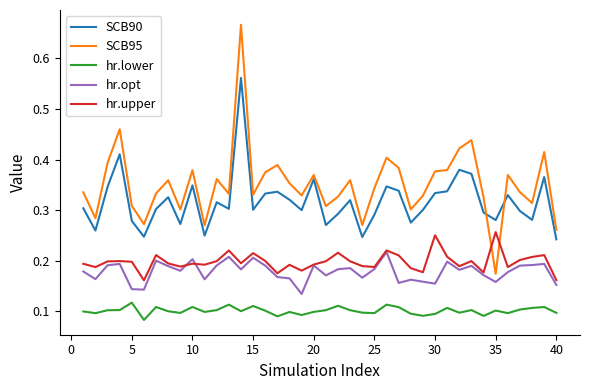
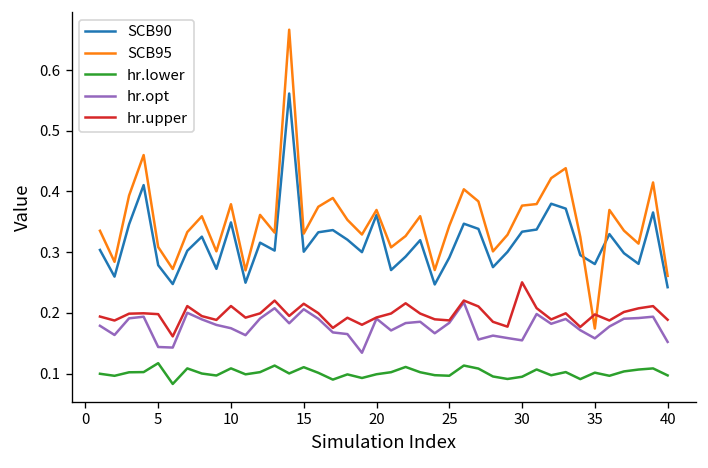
  {
    "SCB90": {
      "5": 0.28,
      "10": 0.35,
      "15": 0.30,
      "20": 0.36,
      "25": 0.29,
      "30": 0.33,
      "35": 0.28,
      "40": 0.24
    },
    "SCB95": {
      "5": 0.31,
      "10": 0.38,
      "15": 0.33,
      "20": 0.37,
      "25": 0.34,
      "30": 0.38,
      "35": 0.17,
      "40": 0.26
    },
    "hr.lower": {
      "5": 0.12,
      "10": 0.11,
      "15": 0.11,
      "20": 0.10,
      "25": 0.10,
      "30": 0.09,
      "35": 0.10,
      "40": 0.10
    },
    "hr.opt": {
      "5": 0.14,
-     "10": 0.20,
+     "10": 0.17,
      "15": 0.21,
      "30": 0.15,
      "35": 0.16,
      "40": 0.15
    },
    "hr.upper": {
      "5": 0.20,
-     "10": 0.19,
+     "10": 0.21,
      "15": 0.22,
      "30": 0.25,
-     "35": 0.26,
-     "40": 0.16
+     "35": 0.20,
+     "40": 0.19
    }
  }
